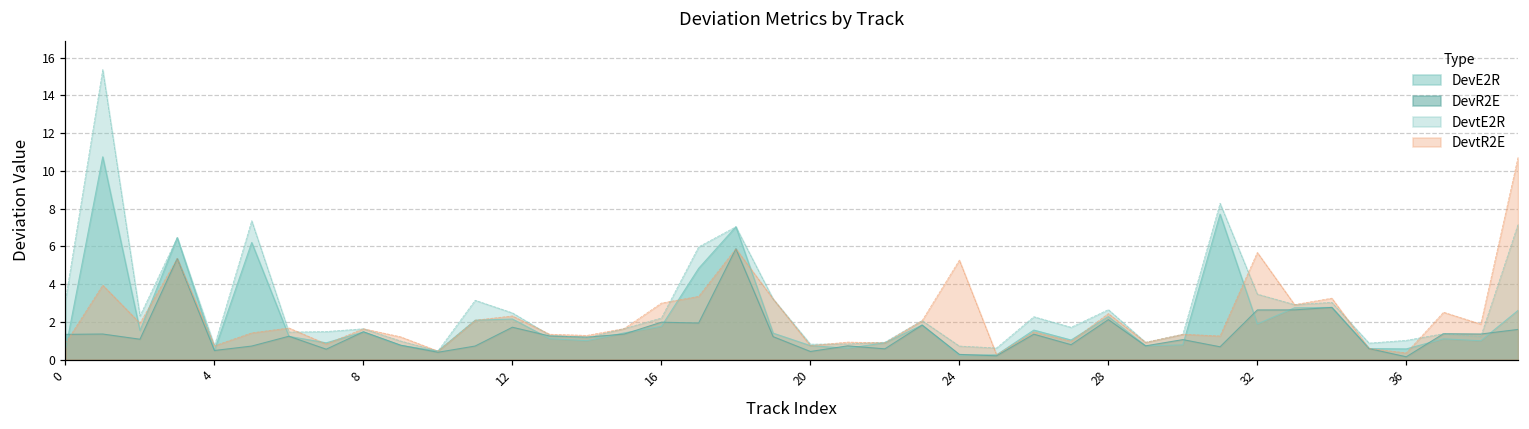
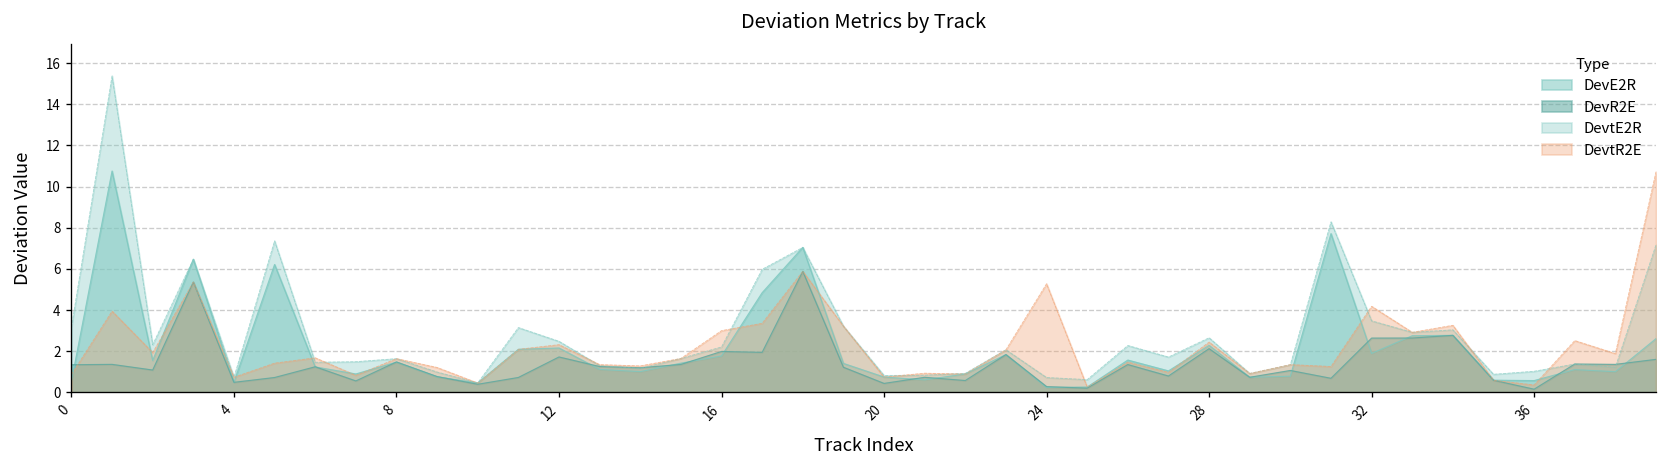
  {
    "DevtR2E": {
      "0": 0.9,
      "12": 2.3,
      "16": 3.0,
      "24": 5.3,
      "28": 2.4,
-     "32": 5.7,
+     "32": 4.2,
      "36": 0.4
    }
  }
